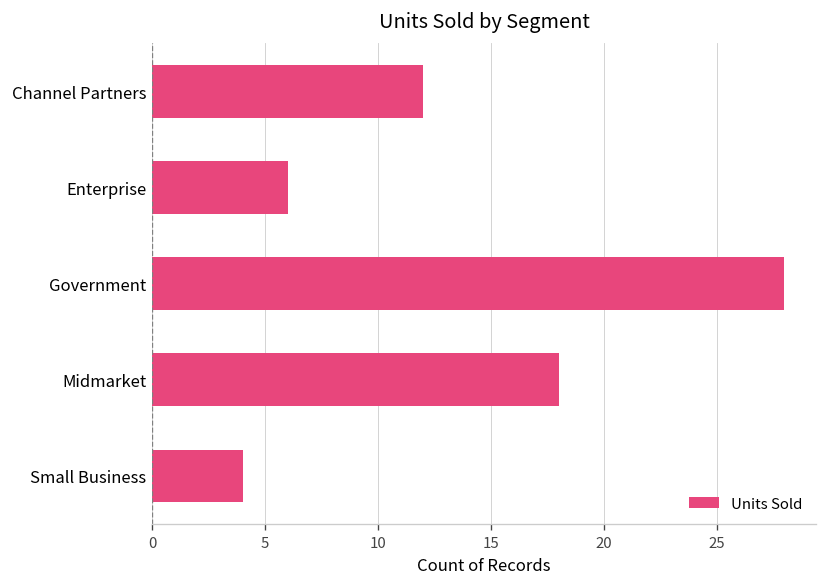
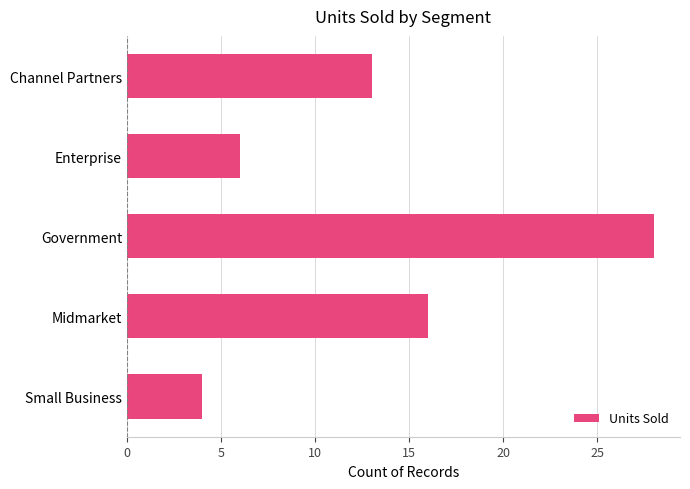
  {
-   "Channel Partners": 12,
+   "Channel Partners": 13,
    "Enterprise": 6,
    "Government": 28,
-   "Midmarket": 18,
+   "Midmarket": 16,
    "Small Business": 4
  }
